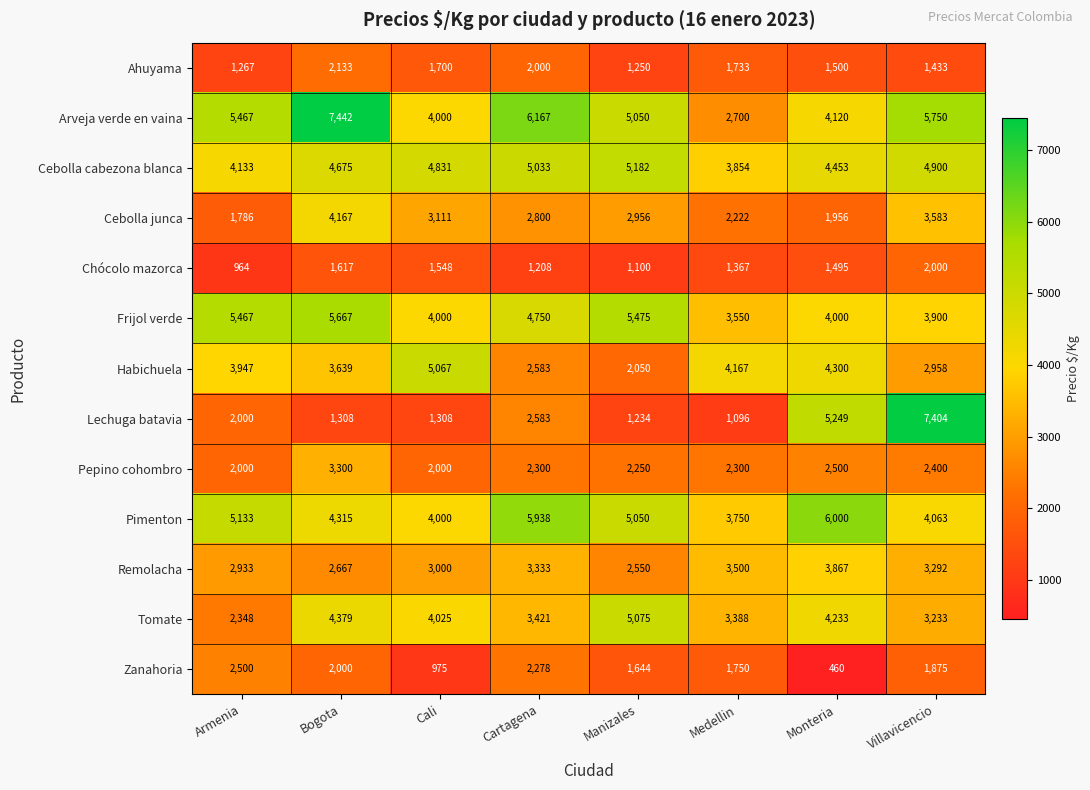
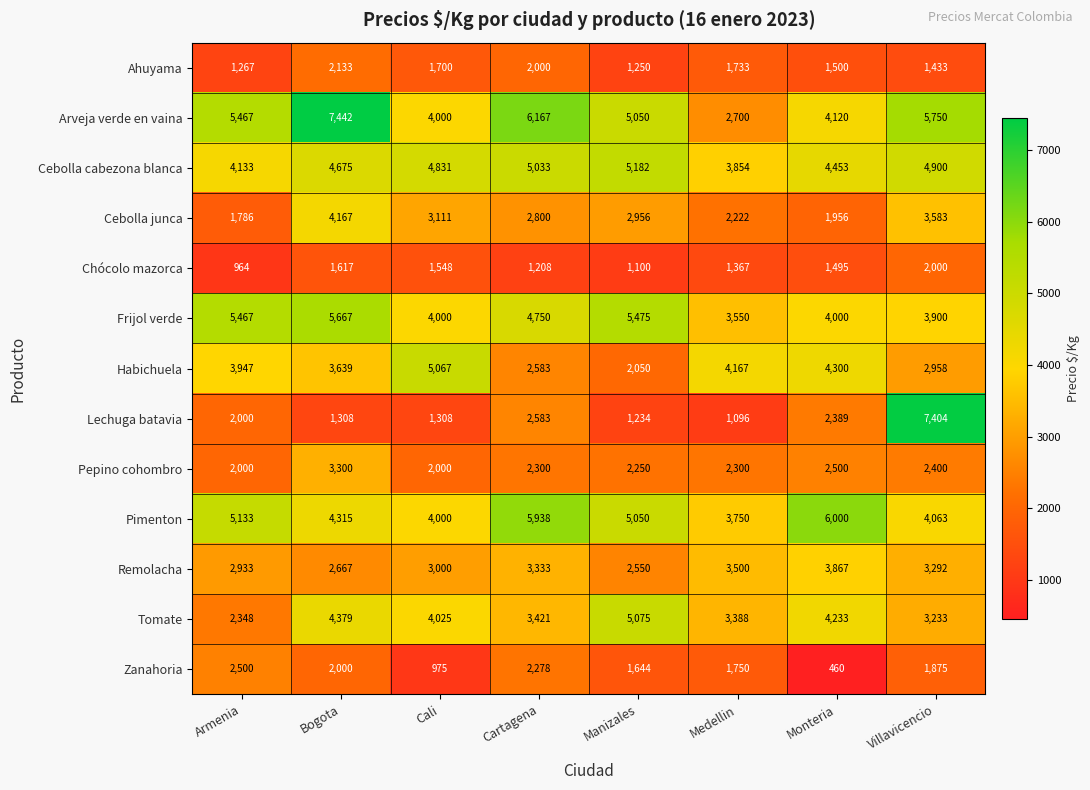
  {
    "Ahuyama": {
      "Armenia": "1,267",
      "Bogota": "2,133",
      "Cali": "1,700",
      "Cartagena": "2,000",
      "Manizales": "1,250",
      "Medellin": "1,733",
      "Monteria": "1,500",
      "Villavicencio": "1,433"
    },
    "Arveja verde en vaina": {
      "Armenia": "5,467",
      "Bogota": "7,442",
      "Cali": "4,000",
      "Cartagena": "6,167",
      "Manizales": "5,050",
      "Medellin": "2,700",
      "Monteria": "4,120",
      "Villavicencio": "5,750"
    },
    "Cebolla cabezona blanca": {
      "Armenia": "4,133",
      "Bogota": "4,675",
      "Cali": "4,831",
      "Cartagena": "5,033",
      "Manizales": "5,182",
      "Medellin": "3,854",
      "Monteria": "4,453",
      "Villavicencio": "4,900"
    },
    "Cebolla junca": {
      "Armenia": "1,786",
      "Bogota": "4,167",
      "Cali": "3,111",
      "Cartagena": "2,800",
      "Manizales": "2,956",
      "Medellin": "2,222",
      "Monteria": "1,956",
      "Villavicencio": "3,583"
    },
    "Chócolo mazorca": {
      "Armenia": "964",
      "Bogota": "1,617",
      "Cali": "1,548",
      "Cartagena": "1,208",
      "Manizales": "1,100",
      "Medellin": "1,367",
      "Monteria": "1,495",
      "Villavicencio": "2,000"
    },
    "Frijol verde": {
      "Armenia": "5,467",
      "Bogota": "5,667",
      "Cali": "4,000",
      "Cartagena": "4,750",
      "Manizales": "5,475",
      "Medellin": "3,550",
      "Monteria": "4,000",
      "Villavicencio": "3,900"
    },
    "Habichuela": {
      "Armenia": "3,947",
      "Bogota": "3,639",
      "Cali": "5,067",
      "Cartagena": "2,583",
      "Manizales": "2,050",
      "Medellin": "4,167",
      "Monteria": "4,300",
      "Villavicencio": "2,958"
    },
    "Lechuga batavia": {
      "Armenia": "2,000",
      "Bogota": "1,308",
      "Cali": "1,308",
      "Cartagena": "2,583",
      "Manizales": "1,234",
      "Medellin": "1,096",
-     "Monteria": "5,249",
+     "Monteria": "2,389",
      "Villavicencio": "7,404"
    },
    "Pepino cohombro": {
      "Armenia": "2,000",
      "Bogota": "3,300",
      "Cali": "2,000",
      "Cartagena": "2,300",
      "Manizales": "2,250",
      "Medellin": "2,300",
      "Monteria": "2,500",
      "Villavicencio": "2,400"
    },
    "Pimenton": {
      "Armenia": "5,133",
      "Bogota": "4,315",
      "Cali": "4,000",
      "Cartagena": "5,938",
      "Manizales": "5,050",
      "Medellin": "3,750",
      "Monteria": "6,000",
      "Villavicencio": "4,063"
    },
    "Remolacha": {
      "Armenia": "2,933",
      "Bogota": "2,667",
      "Cali": "3,000",
      "Cartagena": "3,333",
      "Manizales": "2,550",
      "Medellin": "3,500",
      "Monteria": "3,867",
      "Villavicencio": "3,292"
    },
    "Tomate": {
      "Armenia": "2,348",
      "Bogota": "4,379",
      "Cali": "4,025",
      "Cartagena": "3,421",
      "Manizales": "5,075",
      "Medellin": "3,388",
      "Monteria": "4,233",
      "Villavicencio": "3,233"
    },
    "Zanahoria": {
      "Armenia": "2,500",
      "Bogota": "2,000",
      "Cali": "975",
      "Cartagena": "2,278",
      "Manizales": "1,644",
      "Medellin": "1,750",
      "Monteria": "460",
      "Villavicencio": "1,875"
    }
  }
